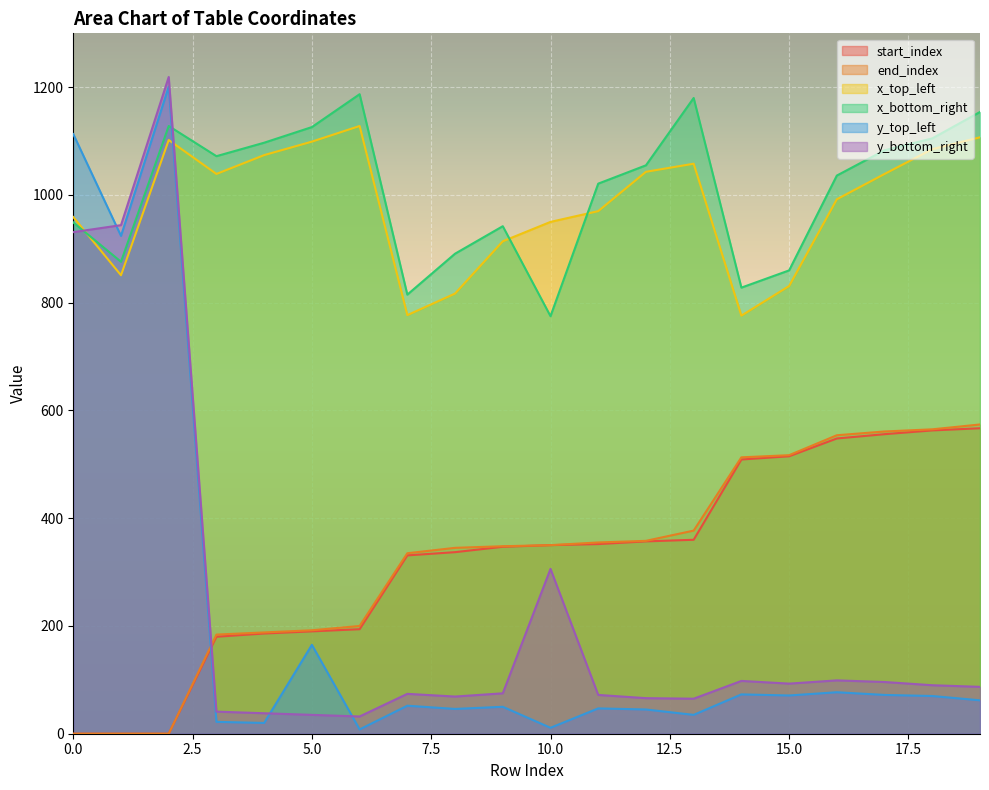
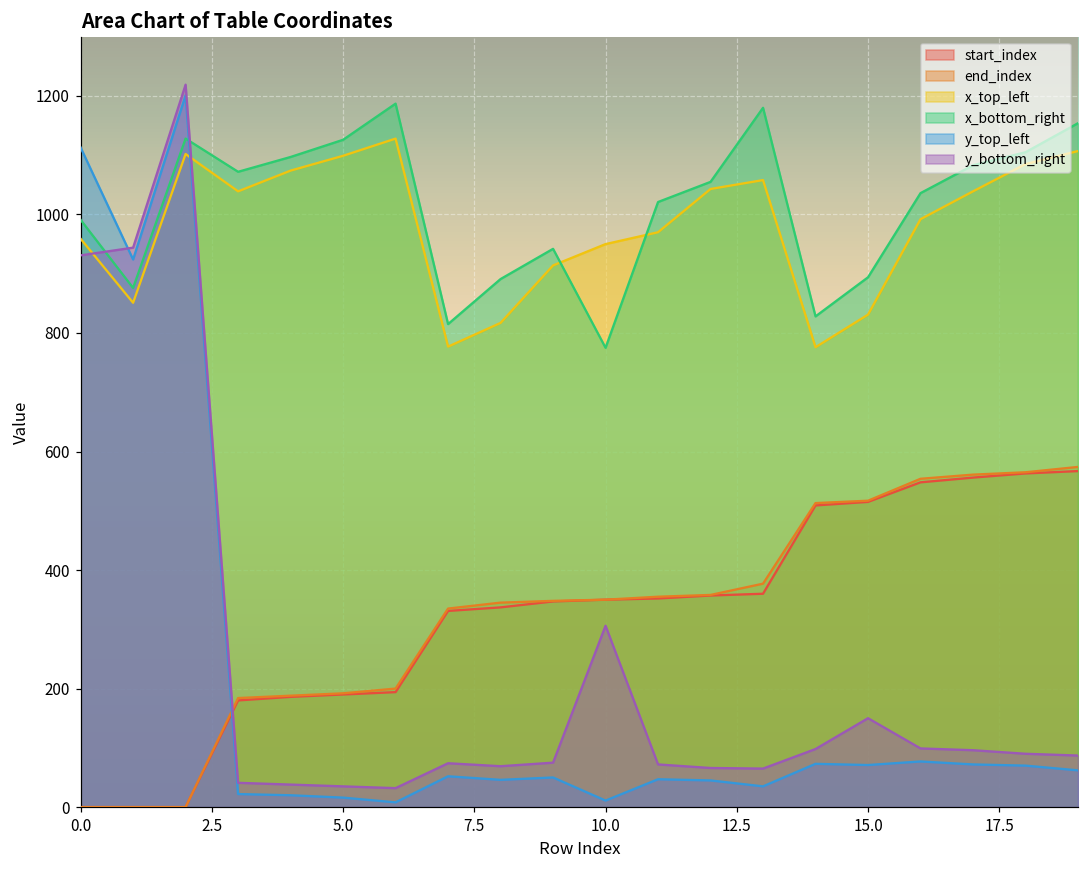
  {
    "x_bottom_right": {
-     "0.0": 950,
+     "0.0": 990,
      "5.0": 1130,
      "10.0": 780,
-     "15.0": 860
+     "15.0": 890
    },
    "y_top_left": {
      "0.0": 1110,
-     "5.0": 170,
+     "5.0": 20,
      "10.0": 10,
      "15.0": 70
    },
    "y_bottom_right": {
      "0.0": 930,
      "5.0": 40,
      "10.0": 310,
-     "15.0": 90
+     "15.0": 150
    }
  }
